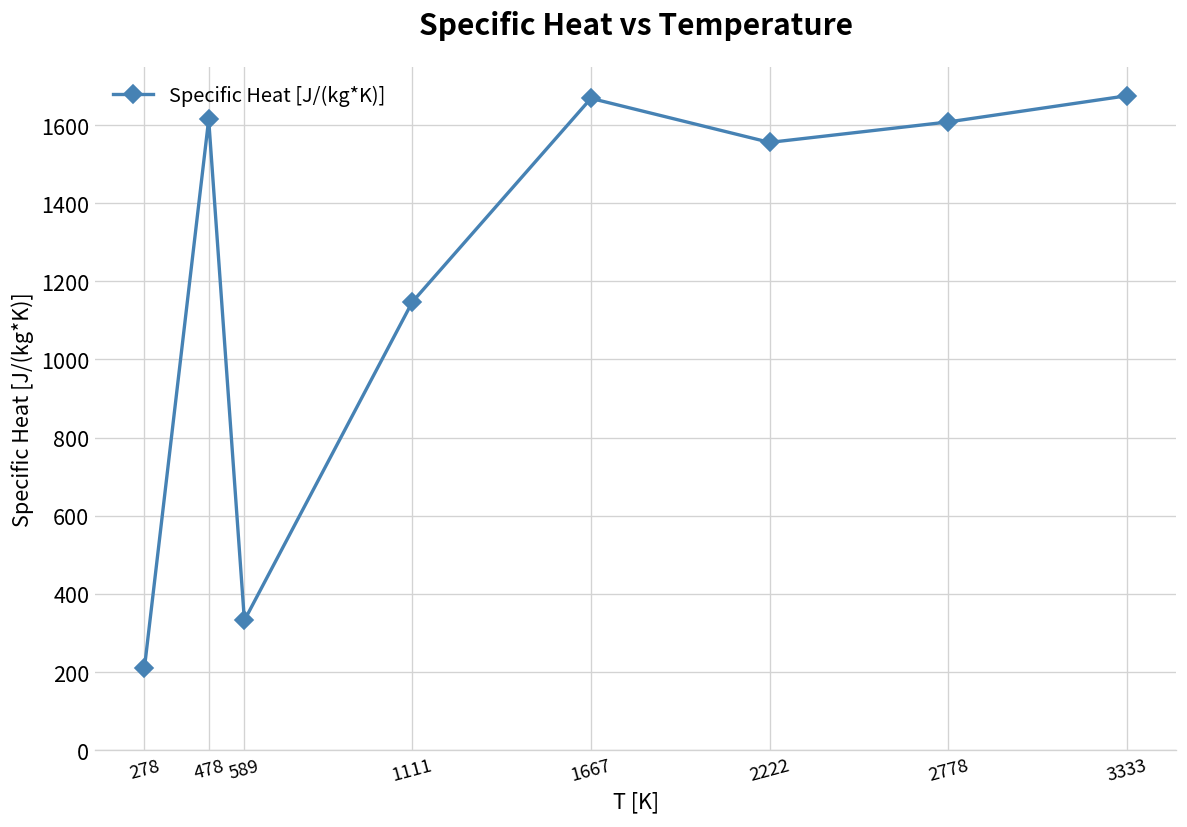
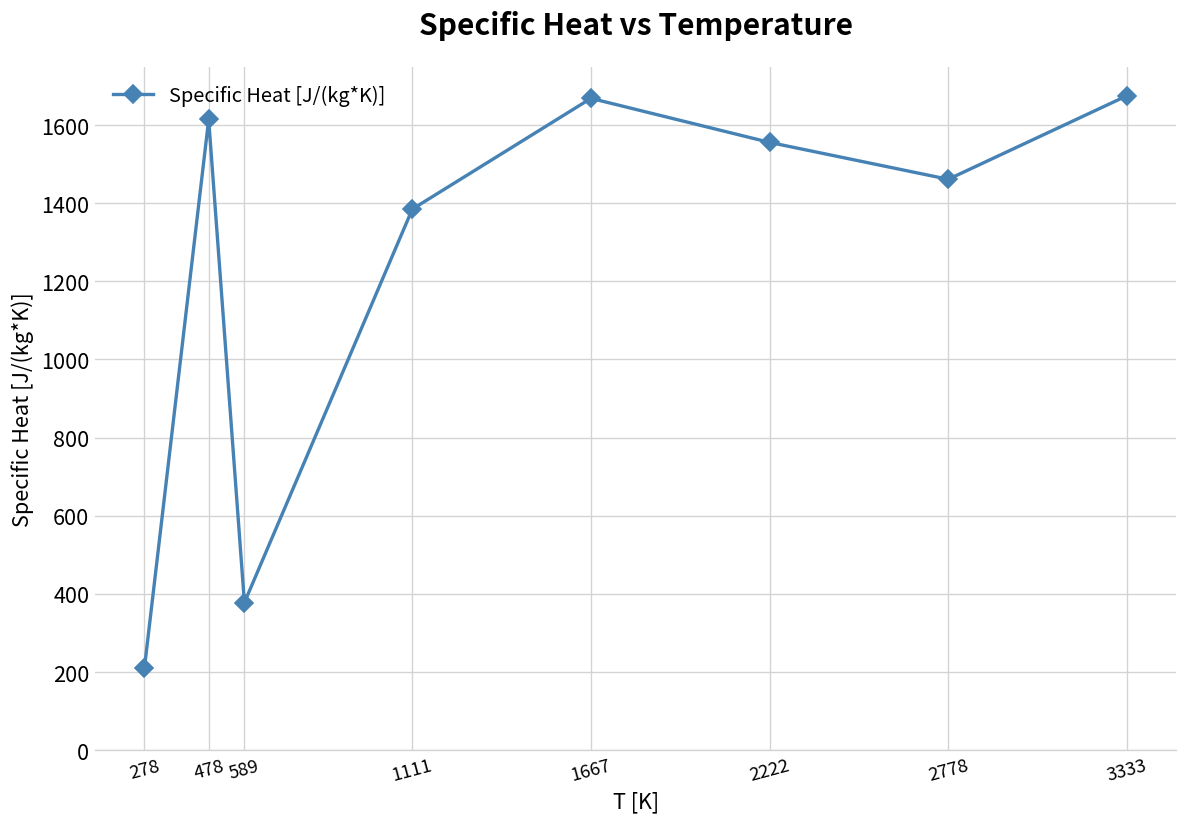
  {
    "278": 210,
    "478": 1610,
-   "589": 330,
-   "1111": 1150,
+   "589": 380,
+   "1111": 1380,
    "1667": 1670,
    "2222": 1560,
-   "2778": 1610,
+   "2778": 1460,
    "3333": 1670
  }
